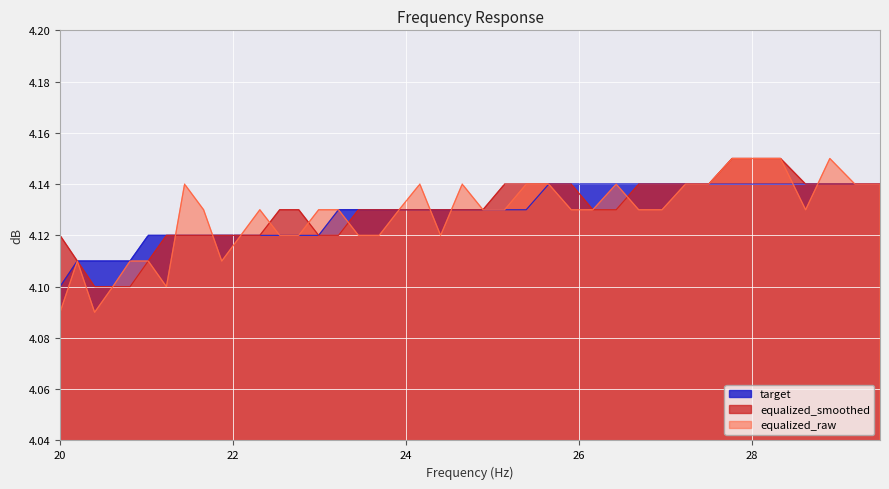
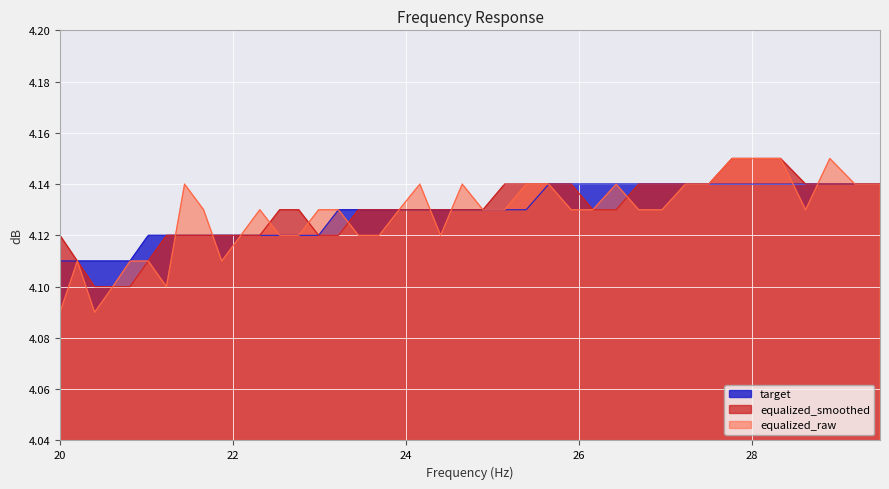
  {
    "target": {
-     "20": 4.10
+     "20": 4.11
    },
    "equalized_smoothed": {
      "20": 4.12
    },
    "equalized_raw": {
      "20": 4.09
    }
  }
